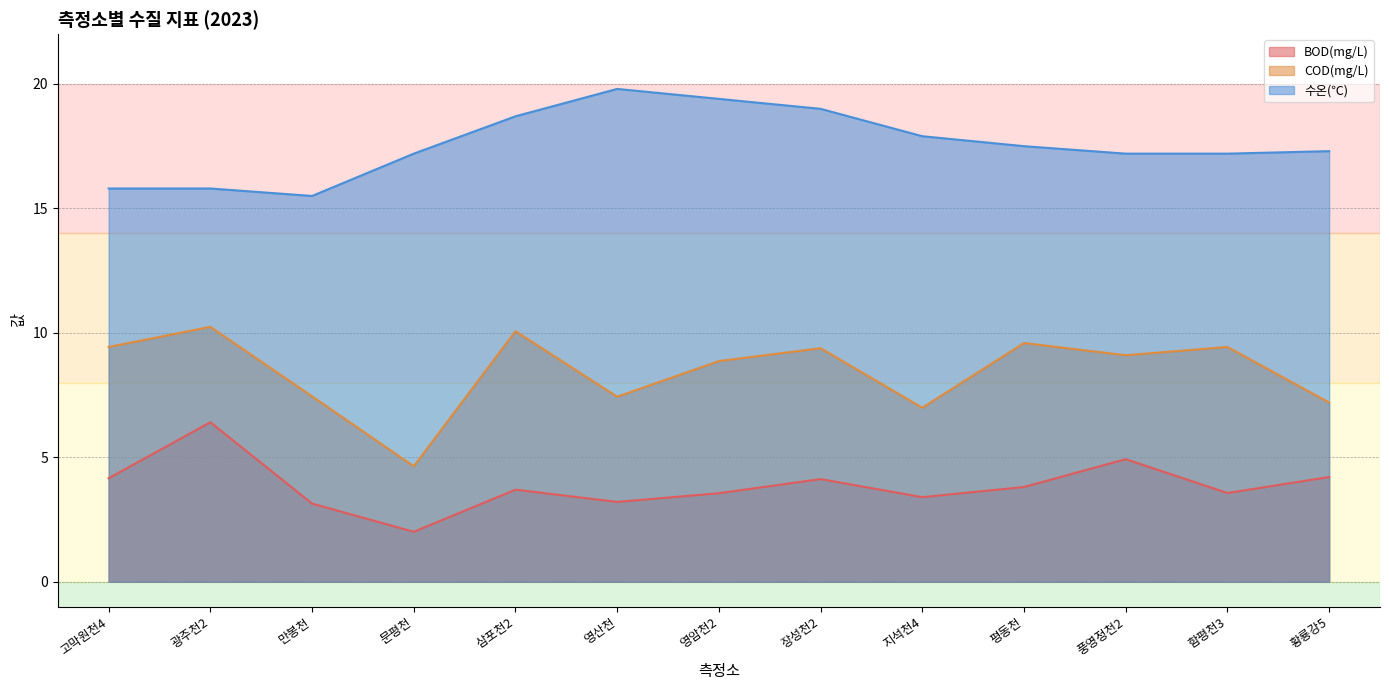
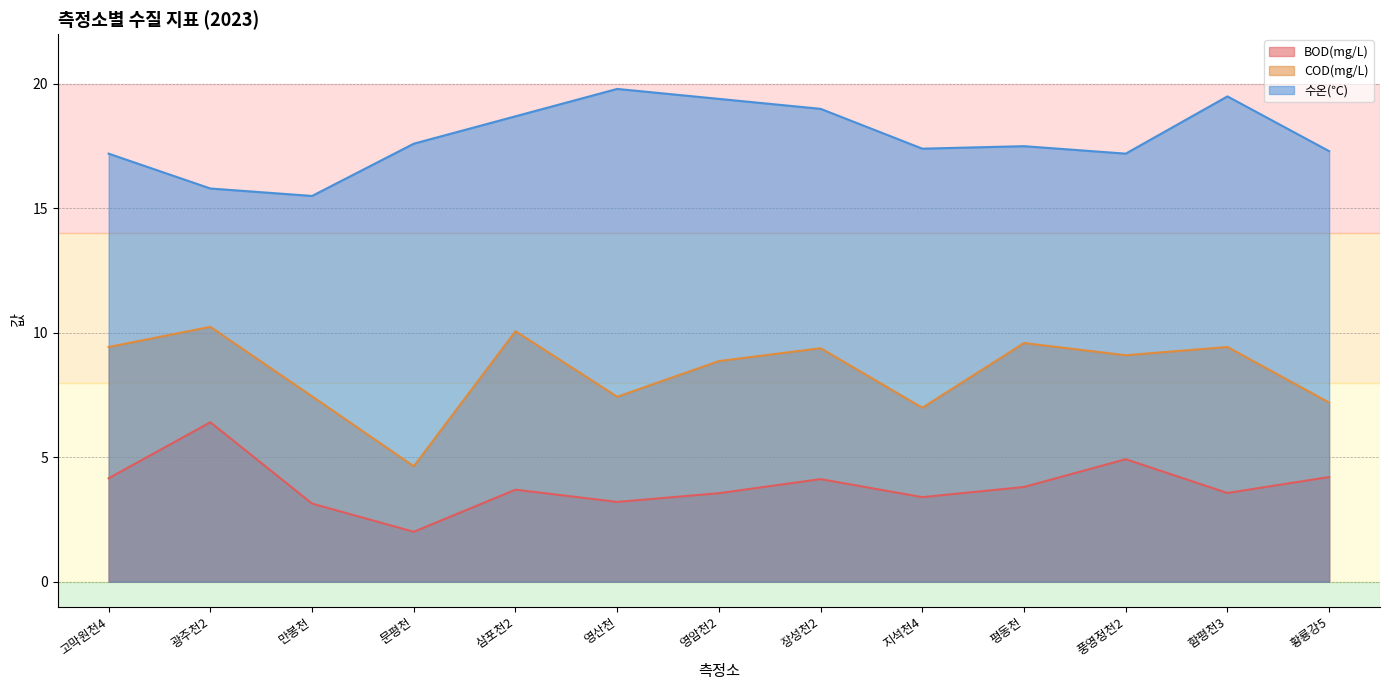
  {
    "수온(℃)": {
-     "고막원천4": 15.8,
+     "고막원천4": 17.2,
      "광주천2": 15.8,
      "만봉천": 15.5,
-     "문평천": 17.2,
+     "문평천": 17.6,
      "삼포천2": 18.7,
      "영산천": 19.8,
      "영암천2": 19.4,
      "장성천2": 19.0,
-     "지석천4": 17.9,
+     "지석천4": 17.4,
      "평동천": 17.5,
      "풍영정천2": 17.2,
-     "함평천3": 17.2,
+     "함평천3": 19.5,
      "황룡강5": 17.3
    }
  }
